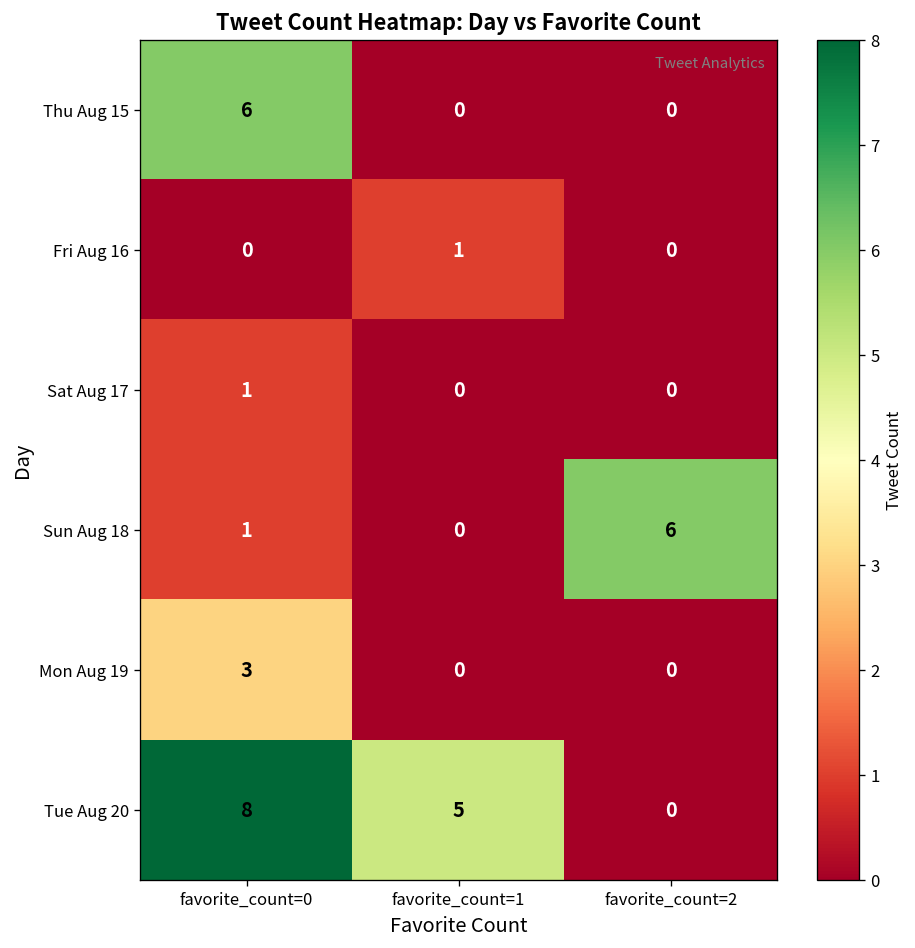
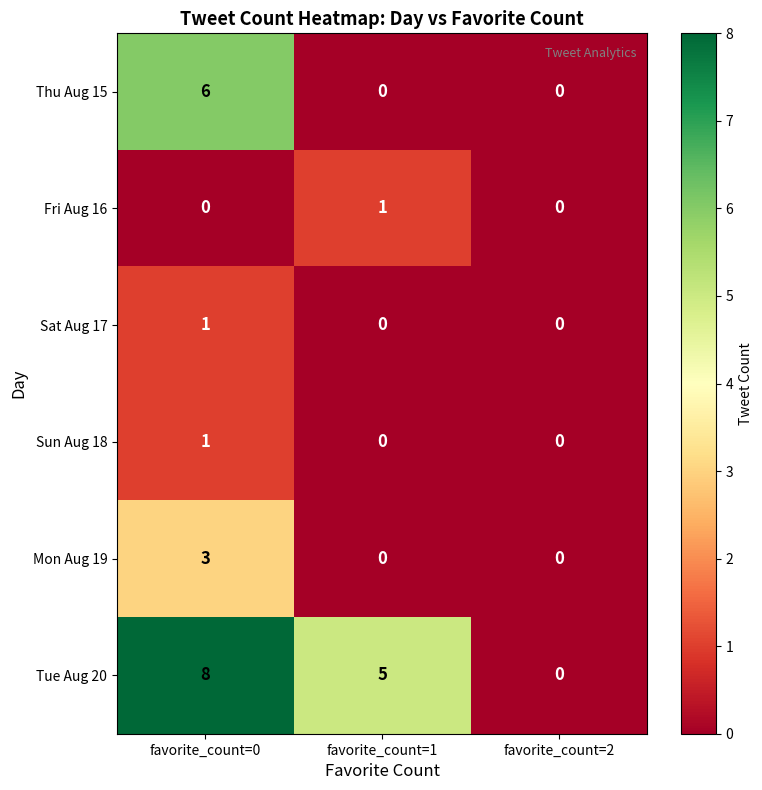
  {
    "Thu Aug 15": {
      "favorite_count=0": 6,
      "favorite_count=1": 0
    },
    "Fri Aug 16": {
      "favorite_count=0": 0,
      "favorite_count=1": 1,
      "favorite_count=2": 0
    },
    "Sat Aug 17": {
      "favorite_count=0": 1,
      "favorite_count=1": 0,
      "favorite_count=2": 0
    },
    "Sun Aug 18": {
      "favorite_count=0": 1,
      "favorite_count=1": 0,
-     "favorite_count=2": 6
+     "favorite_count=2": 0
    },
    "Mon Aug 19": {
      "favorite_count=0": 3,
      "favorite_count=1": 0,
      "favorite_count=2": 0
    },
    "Tue Aug 20": {
      "favorite_count=0": 8,
      "favorite_count=1": 5,
      "favorite_count=2": 0
    }
  }
